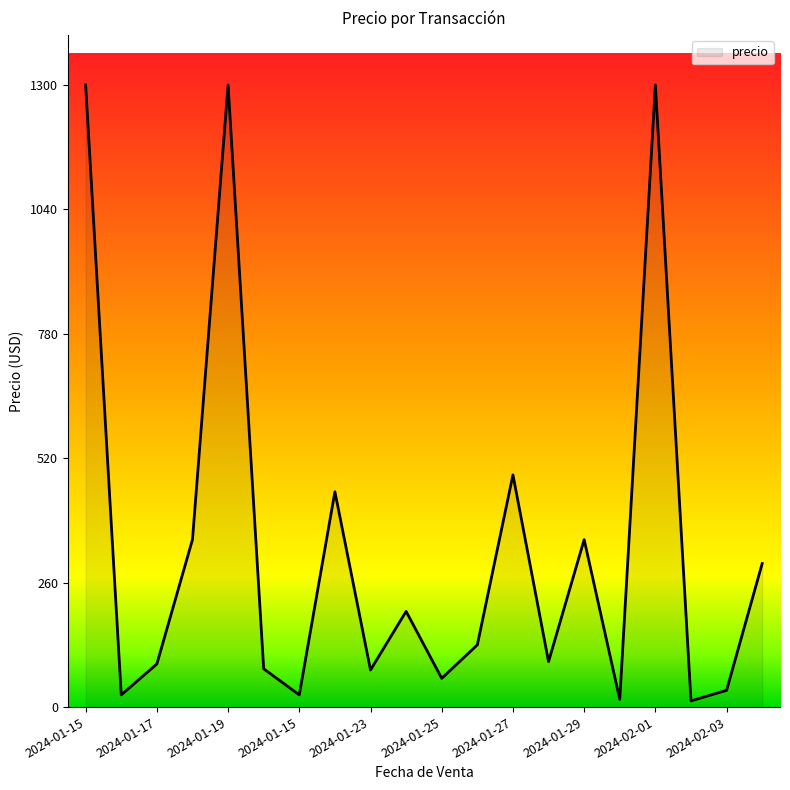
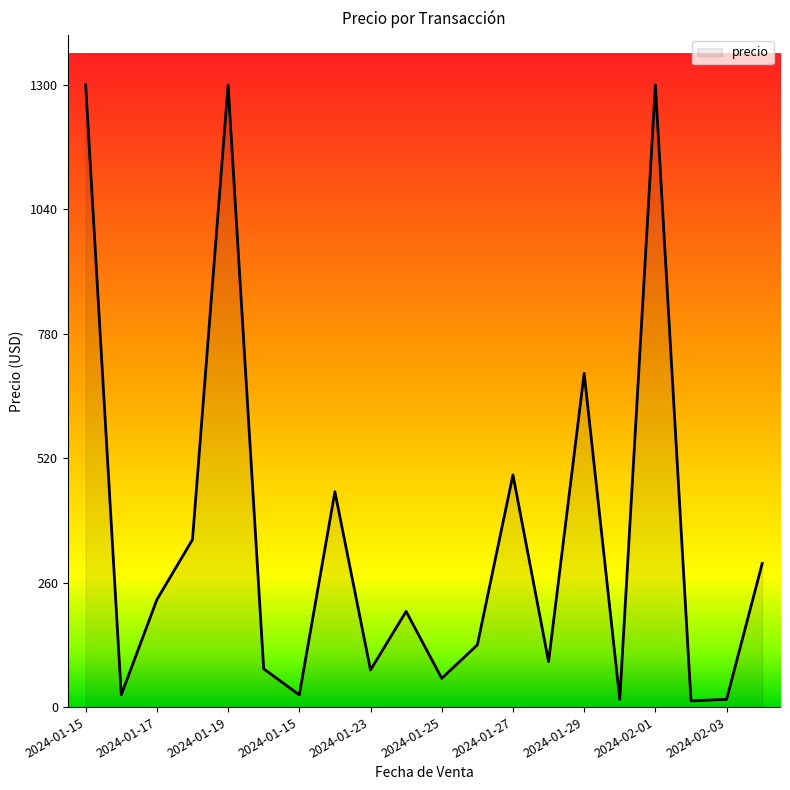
  {
-   "2024-01-17": 90,
+   "2024-01-17": 220,
    "2024-01-19": 1300,
    "2024-01-23": 80,
    "2024-01-25": 60,
    "2024-01-27": 490,
-   "2024-01-29": 350,
+   "2024-01-29": 700,
    "2024-02-01": 1300,
-   "2024-02-03": 40
+   "2024-02-03": 20
  }
